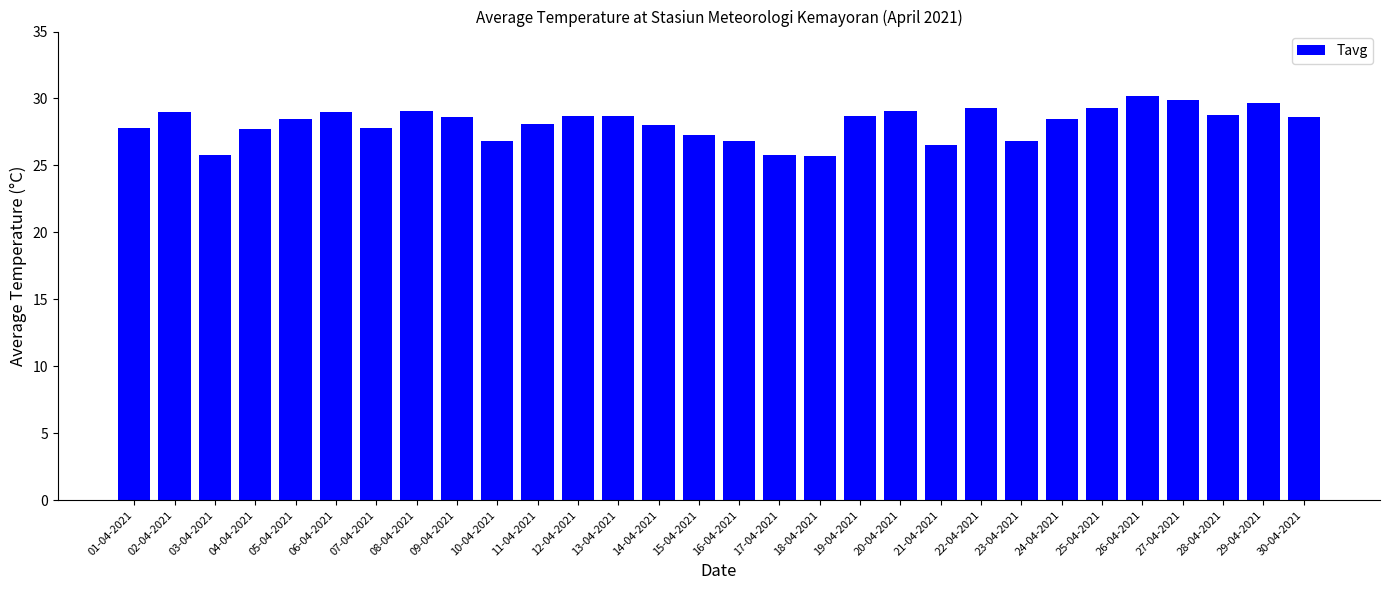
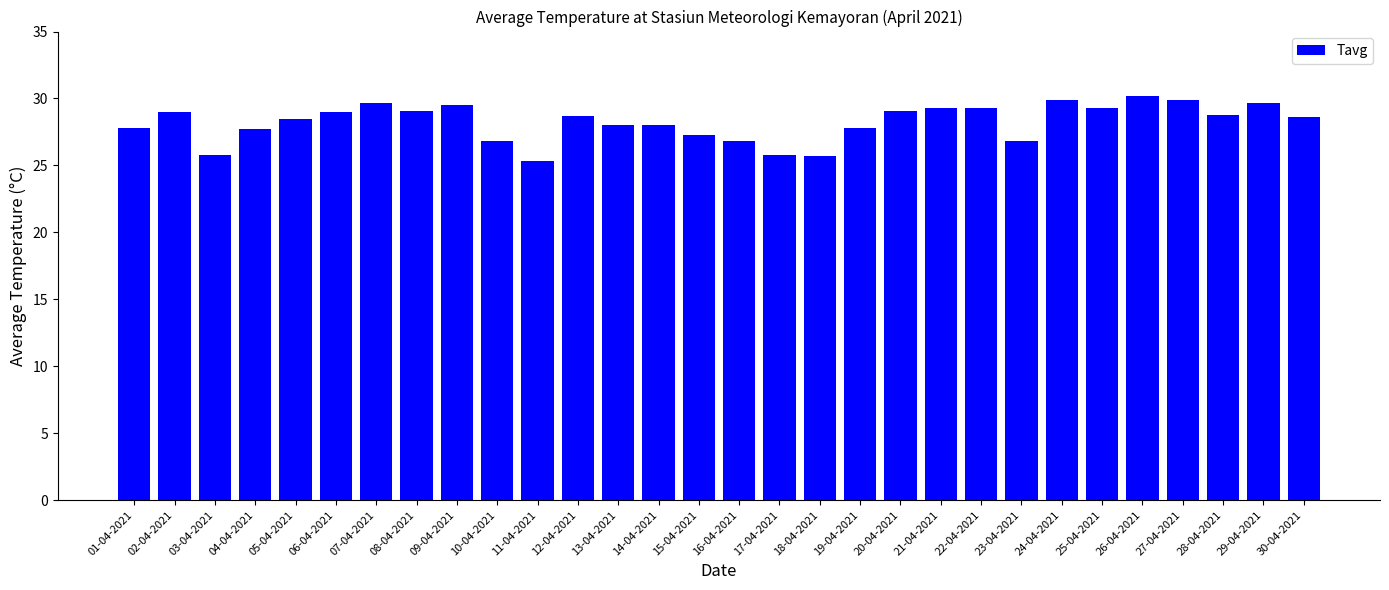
  {
    "01-04-2021": 27.8,
    "02-04-2021": 29.0,
    "03-04-2021": 25.8,
    "04-04-2021": 27.7,
    "05-04-2021": 28.5,
    "06-04-2021": 29.0,
-   "07-04-2021": 27.8,
+   "07-04-2021": 29.7,
    "08-04-2021": 29.1,
-   "09-04-2021": 28.6,
+   "09-04-2021": 29.5,
    "10-04-2021": 26.8,
-   "11-04-2021": 28.1,
+   "11-04-2021": 25.3,
    "12-04-2021": 28.7,
-   "13-04-2021": 28.7,
+   "13-04-2021": 28.0,
    "14-04-2021": 28.0,
    "15-04-2021": 27.3,
    "16-04-2021": 26.8,
    "17-04-2021": 25.8,
    "18-04-2021": 25.7,
-   "19-04-2021": 28.7,
+   "19-04-2021": 27.8,
    "20-04-2021": 29.1,
-   "21-04-2021": 26.5,
+   "21-04-2021": 29.3,
    "22-04-2021": 29.3,
    "23-04-2021": 26.8,
-   "24-04-2021": 28.5,
+   "24-04-2021": 29.9,
    "25-04-2021": 29.3,
    "26-04-2021": 30.2,
    "27-04-2021": 29.9,
    "28-04-2021": 28.8,
    "29-04-2021": 29.7,
    "30-04-2021": 28.6
  }
